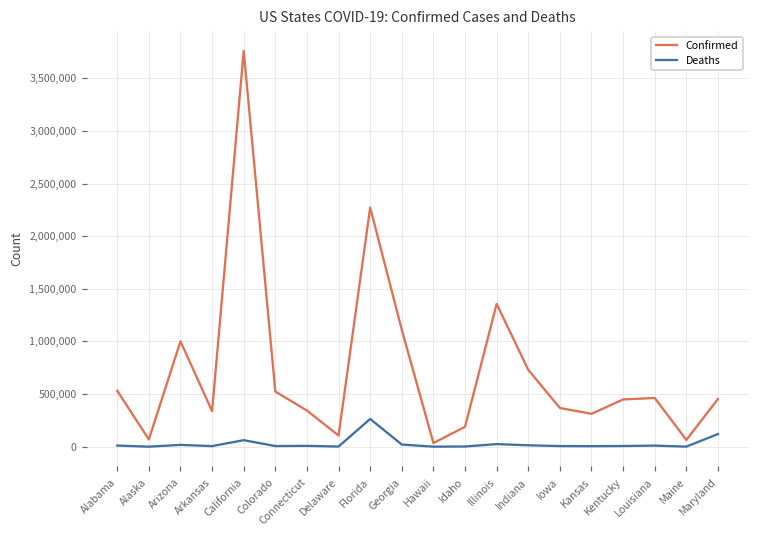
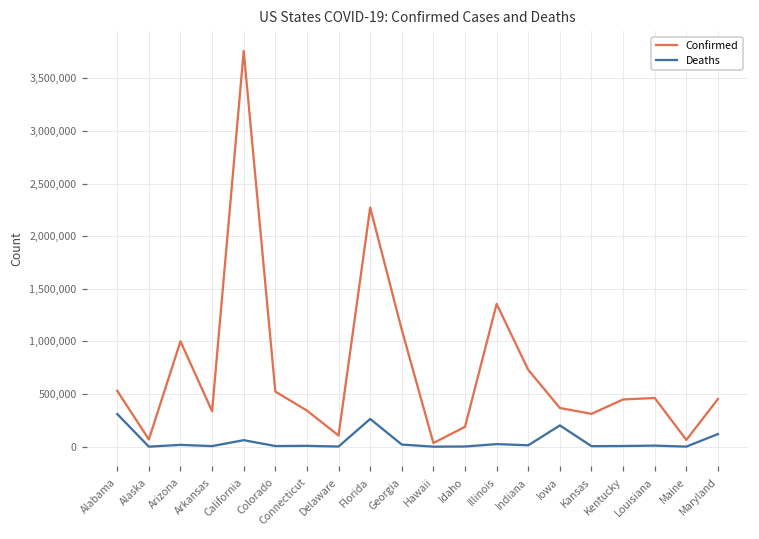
  {
    "Confirmed": {
      "Alabama": "500,000",
      "Alaska": "100,000",
      "Arizona": "1,000,000",
      "Arkansas": "300,000",
      "California": "3,800,000",
      "Colorado": "500,000",
      "Connecticut": "300,000",
      "Delaware": "100,000",
      "Florida": "2,300,000",
      "Georgia": "1,100,000",
      "Hawaii": "0",
      "Idaho": "200,000",
      "Illinois": "1,400,000",
      "Indiana": "700,000",
      "Iowa": "400,000",
      "Kansas": "300,000",
      "Kentucky": "400,000",
      "Louisiana": "500,000",
      "Maine": "100,000",
      "Maryland": "500,000"
    },
    "Deaths": {
-     "Alabama": "0",
+     "Alabama": "300,000",
      "Alaska": "0",
      "Arizona": "0",
      "Arkansas": "0",
      "California": "100,000",
      "Colorado": "0",
      "Connecticut": "0",
      "Delaware": "0",
      "Florida": "300,000",
      "Georgia": "0",
      "Hawaii": "0",
      "Idaho": "0",
      "Illinois": "0",
      "Indiana": "0",
-     "Iowa": "0",
+     "Iowa": "200,000",
      "Kansas": "0",
      "Kentucky": "0",
      "Louisiana": "0",
      "Maine": "0",
      "Maryland": "100,000"
    }
  }
